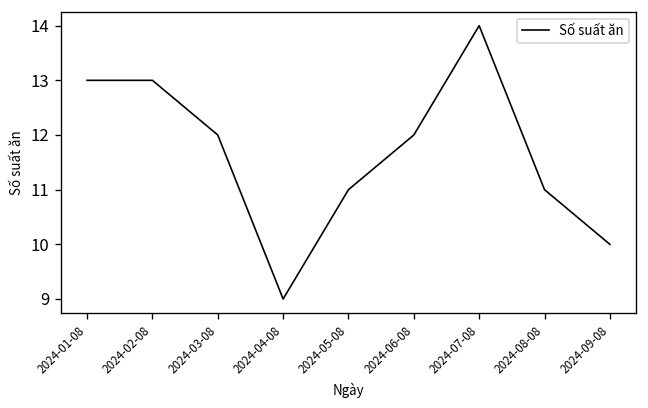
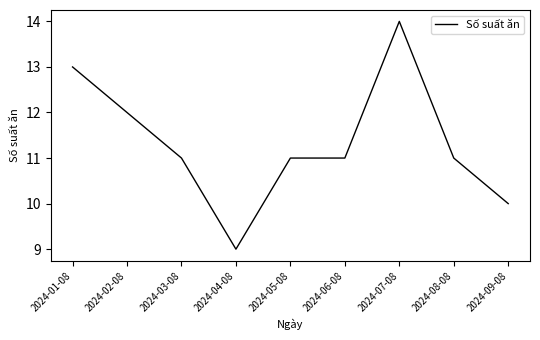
  {
    "2024-01-08": 13,
-   "2024-02-08": 13,
-   "2024-03-08": 12,
+   "2024-02-08": 12,
+   "2024-03-08": 11,
    "2024-04-08": 9,
    "2024-05-08": 11,
-   "2024-06-08": 12,
+   "2024-06-08": 11,
    "2024-07-08": 14,
    "2024-08-08": 11,
    "2024-09-08": 10
  }
